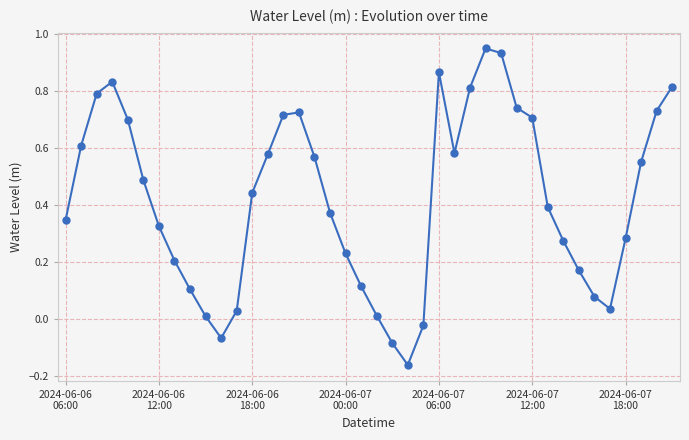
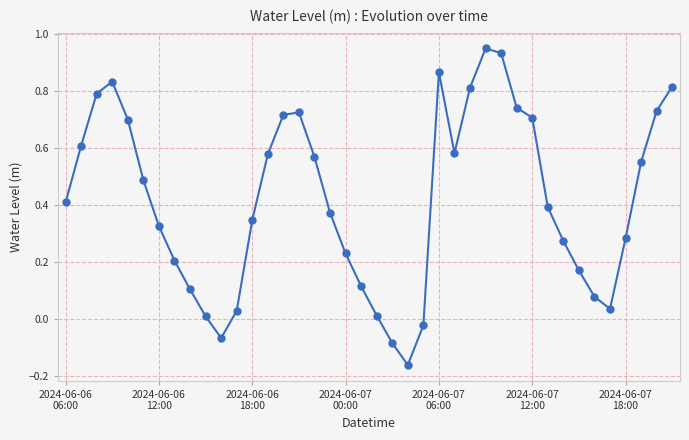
  {
-   "2024-06-06 06:00": 0.35,
+   "2024-06-06 06:00": 0.41,
    "2024-06-06 12:00": 0.33,
-   "2024-06-06 18:00": 0.44,
+   "2024-06-06 18:00": 0.35,
    "2024-06-07 00:00": 0.23,
    "2024-06-07 06:00": 0.86,
    "2024-06-07 12:00": 0.71,
    "2024-06-07 18:00": 0.28
  }
